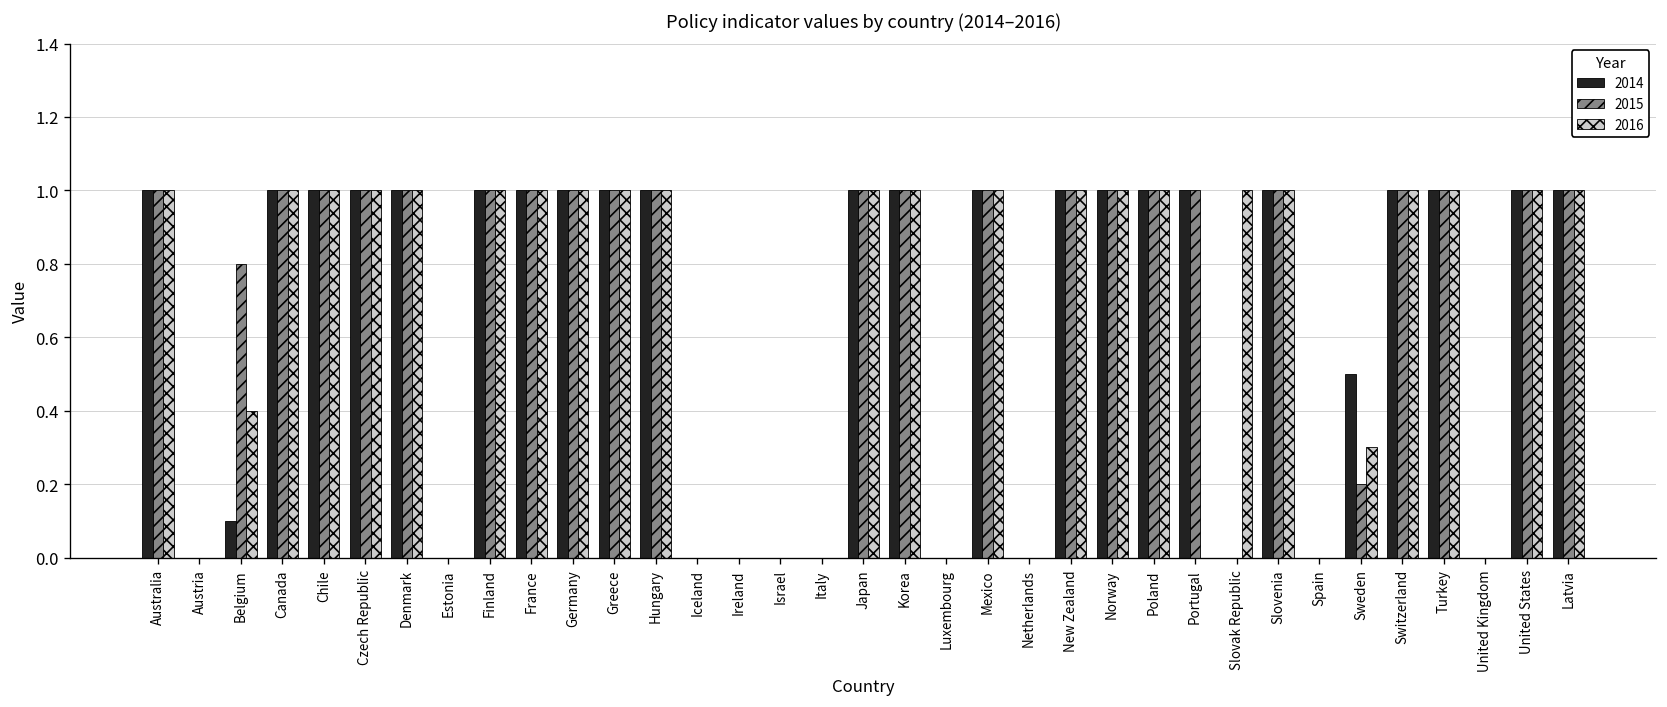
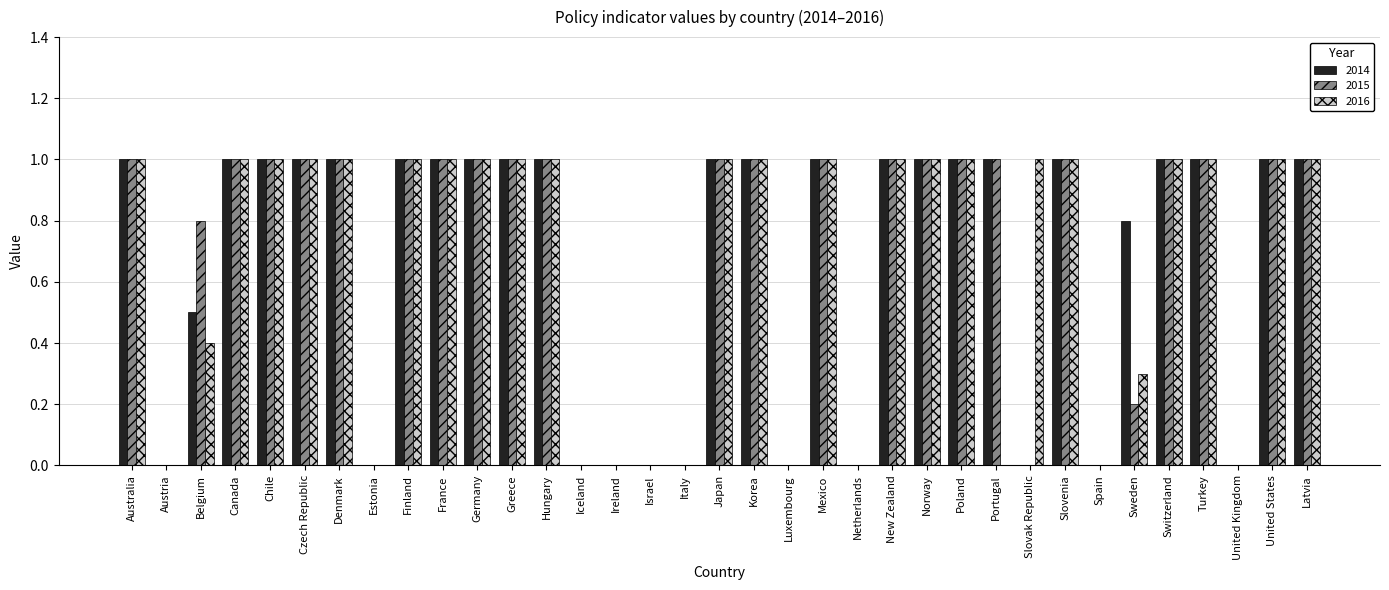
  {
    "2014": {
      "Australia": 1.0,
      "Austria": 0.0,
-     "Belgium": 0.1,
+     "Belgium": 0.5,
      "Canada": 1.0,
      "Chile": 1.0,
      "Czech Republic": 1.0,
      "Denmark": 1.0,
      "Estonia": 0.0,
      "Finland": 1.0,
      "France": 1.0,
      "Germany": 1.0,
      "Greece": 1.0,
      "Hungary": 1.0,
      "Iceland": 0.0,
      "Ireland": 0.0,
      "Israel": 0.0,
      "Italy": 0.0,
      "Japan": 1.0,
      "Korea": 1.0,
      "Luxembourg": 0.0,
      "Mexico": 1.0,
      "Netherlands": 0.0,
      "New Zealand": 1.0,
      "Norway": 1.0,
      "Poland": 1.0,
      "Portugal": 1.0,
      "Slovak Republic": 0.0,
      "Slovenia": 1.0,
      "Spain": 0.0,
-     "Sweden": 0.5,
+     "Sweden": 0.8,
      "Switzerland": 1.0,
      "Turkey": 1.0,
      "United Kingdom": 0.0,
      "United States": 1.0,
      "Latvia": 1.0
    },
    "2015": {
      "Australia": 1.0,
      "Austria": 0.0,
      "Belgium": 0.8,
      "Canada": 1.0,
      "Chile": 1.0,
      "Czech Republic": 1.0,
      "Denmark": 1.0,
      "Estonia": 0.0,
      "Finland": 1.0,
      "France": 1.0,
      "Germany": 1.0,
      "Greece": 1.0,
      "Hungary": 1.0,
      "Iceland": 0.0,
      "Ireland": 0.0,
      "Israel": 0.0,
      "Italy": 0.0,
      "Japan": 1.0,
      "Korea": 1.0,
      "Luxembourg": 0.0,
      "Mexico": 1.0,
      "Netherlands": 0.0,
      "New Zealand": 1.0,
      "Norway": 1.0,
      "Poland": 1.0,
      "Portugal": 1.0,
      "Slovak Republic": 0.0,
      "Slovenia": 1.0,
      "Spain": 0.0,
      "Sweden": 0.2,
      "Switzerland": 1.0,
      "Turkey": 1.0,
      "United Kingdom": 0.0,
      "United States": 1.0,
      "Latvia": 1.0
    },
    "2016": {
      "Australia": 1.0,
      "Austria": 0.0,
      "Belgium": 0.4,
      "Canada": 1.0,
      "Chile": 1.0,
      "Czech Republic": 1.0,
      "Denmark": 1.0,
      "Estonia": 0.0,
      "Finland": 1.0,
      "France": 1.0,
      "Germany": 1.0,
      "Greece": 1.0,
      "Hungary": 1.0,
      "Iceland": 0.0,
      "Ireland": 0.0,
      "Israel": 0.0,
      "Italy": 0.0,
      "Japan": 1.0,
      "Korea": 1.0,
      "Luxembourg": 0.0,
      "Mexico": 1.0,
      "Netherlands": 0.0,
      "New Zealand": 1.0,
      "Norway": 1.0,
      "Poland": 1.0,
      "Portugal": 0.0,
      "Slovak Republic": 1.0,
      "Slovenia": 1.0,
      "Spain": 0.0,
      "Sweden": 0.3,
      "Switzerland": 1.0,
      "Turkey": 1.0,
      "United Kingdom": 0.0,
      "United States": 1.0,
      "Latvia": 1.0
    }
  }
